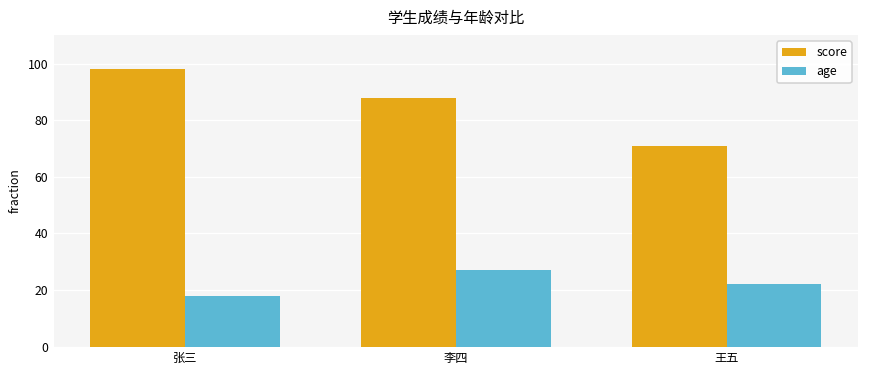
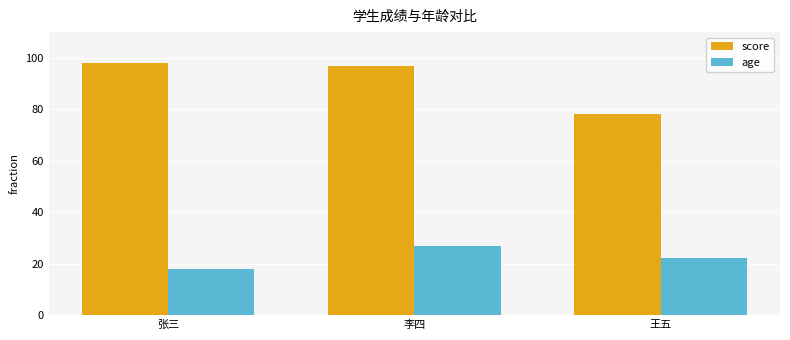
  {
    "score": {
      "张三": 98,
-     "李四": 88,
-     "王五": 71
+     "李四": 97,
+     "王五": 78
    },
    "age": {
      "张三": 18,
      "李四": 27,
      "王五": 22
    }
  }
